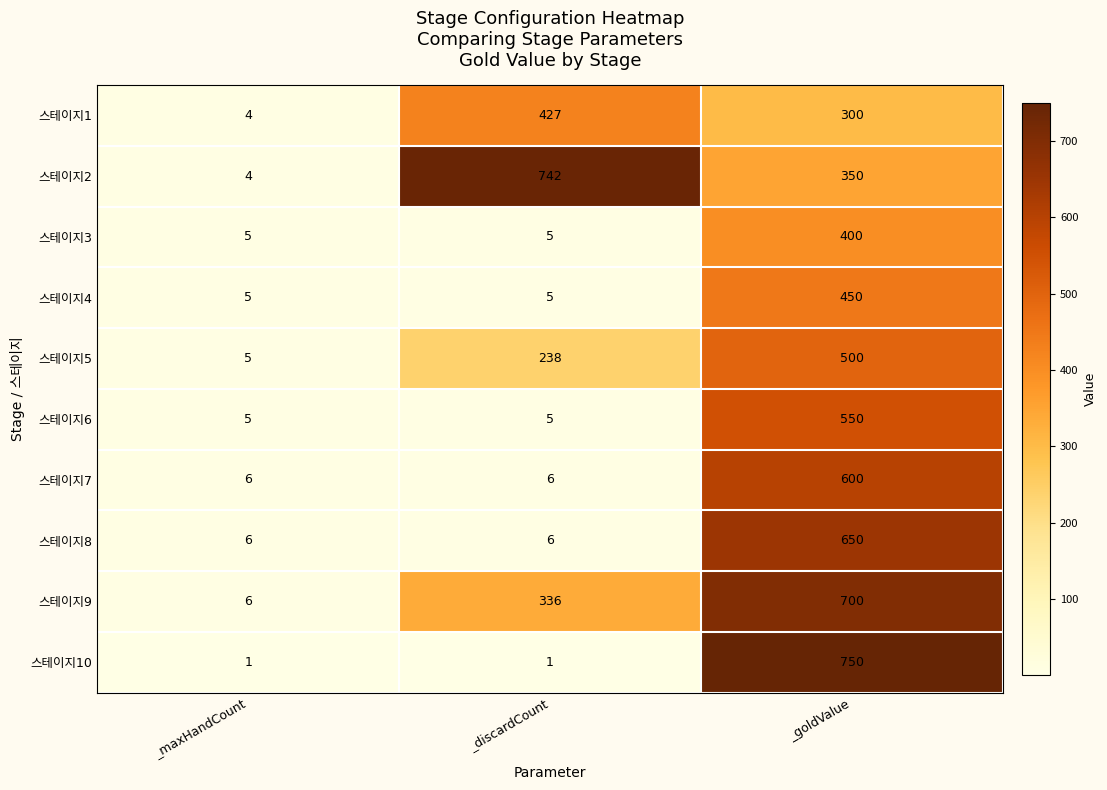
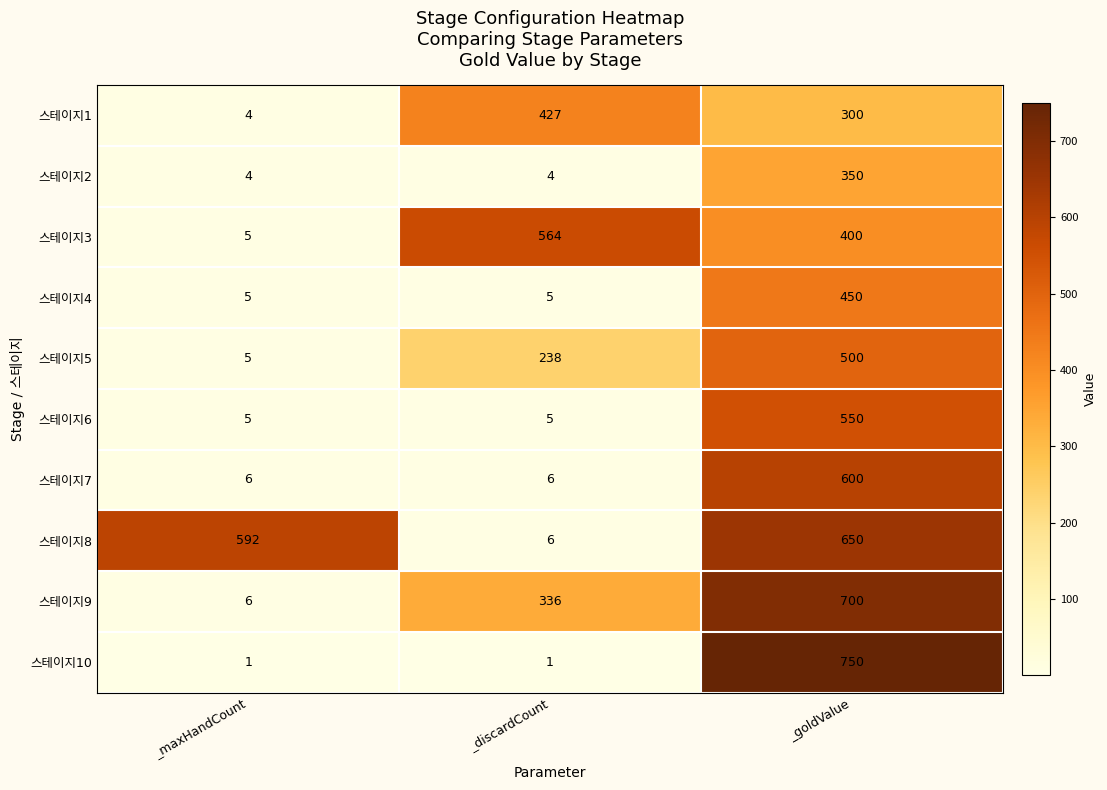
  {
    "스테이지1": {
      "_maxHandCount": 4,
      "_discardCount": 427,
      "_goldValue": 300
    },
    "스테이지2": {
      "_maxHandCount": 4,
-     "_discardCount": 742,
+     "_discardCount": 4,
      "_goldValue": 350
    },
    "스테이지3": {
      "_maxHandCount": 5,
-     "_discardCount": 5,
+     "_discardCount": 564,
      "_goldValue": 400
    },
    "스테이지4": {
      "_maxHandCount": 5,
      "_discardCount": 5,
      "_goldValue": 450
    },
    "스테이지5": {
      "_maxHandCount": 5,
      "_discardCount": 238,
      "_goldValue": 500
    },
    "스테이지6": {
      "_maxHandCount": 5,
      "_discardCount": 5,
      "_goldValue": 550
    },
    "스테이지7": {
      "_maxHandCount": 6,
      "_discardCount": 6,
      "_goldValue": 600
    },
    "스테이지8": {
-     "_maxHandCount": 6,
+     "_maxHandCount": 592,
      "_discardCount": 6,
      "_goldValue": 650
    },
    "스테이지9": {
      "_maxHandCount": 6,
      "_discardCount": 336,
      "_goldValue": 700
    },
    "스테이지10": {
      "_maxHandCount": 1,
      "_discardCount": 1,
      "_goldValue": 750
    }
  }
